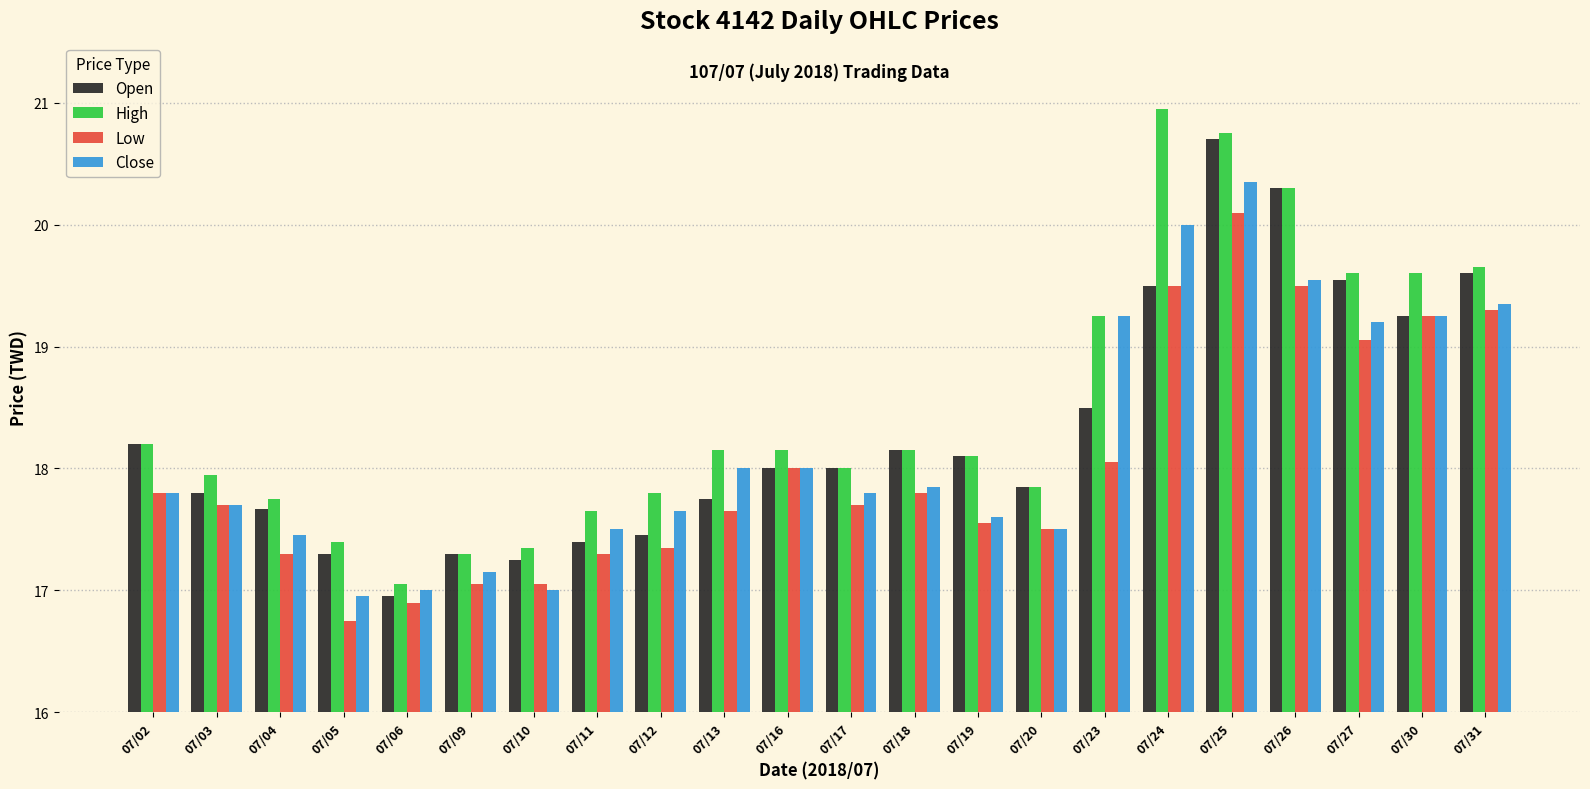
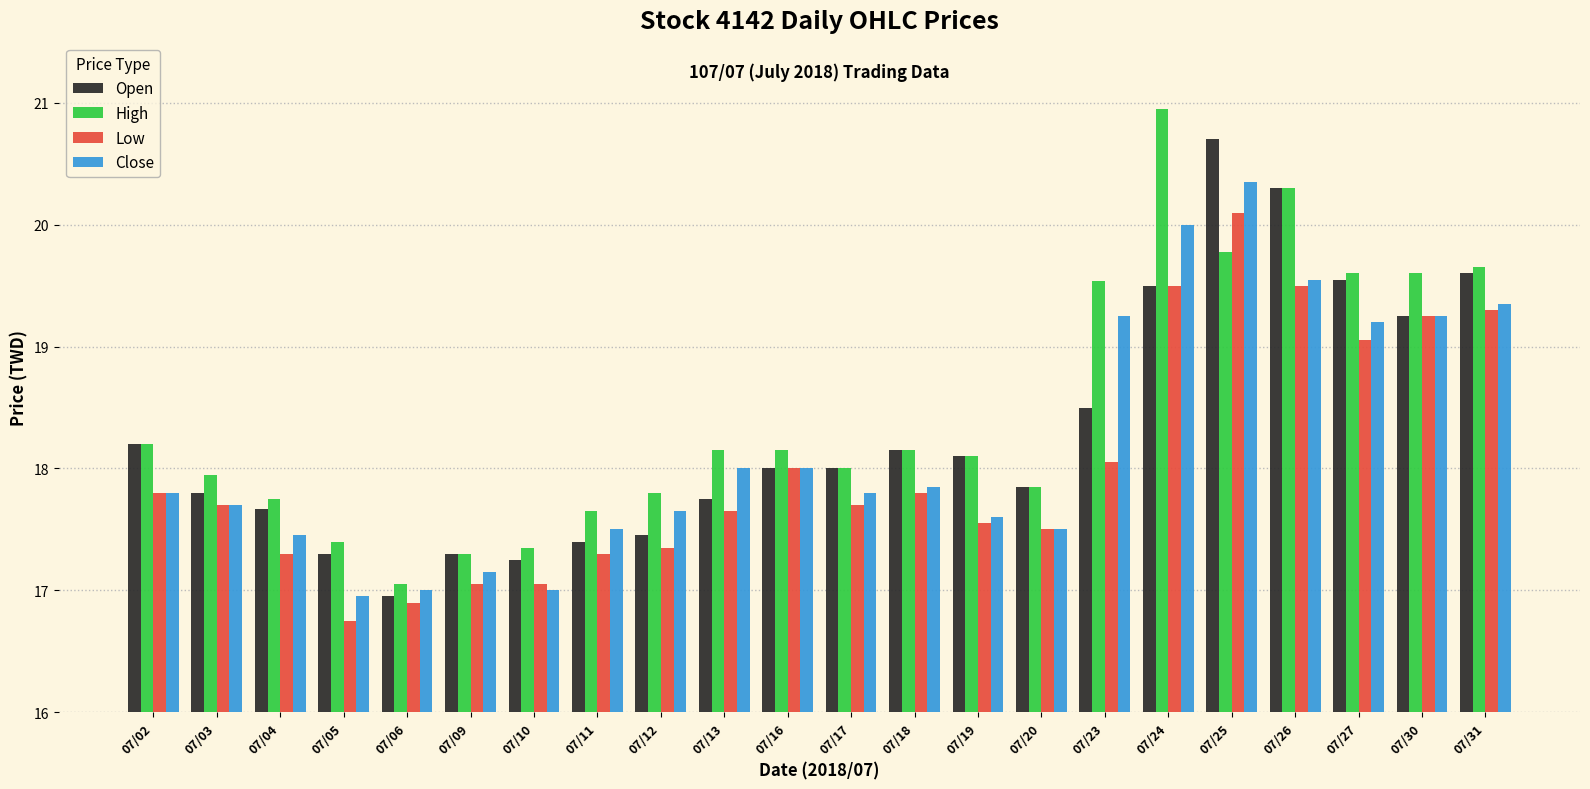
  {
    "Open": {
      "07/02": 18.20,
      "07/03": 17.80,
      "07/04": 17.67,
      "07/05": 17.30,
      "07/06": 16.95,
      "07/09": 17.30,
      "07/10": 17.25,
      "07/11": 17.40,
      "07/12": 17.45,
      "07/13": 17.75,
      "07/16": 18.00,
      "07/17": 18.00,
      "07/18": 18.15,
      "07/19": 18.10,
      "07/20": 17.85,
      "07/23": 18.50,
      "07/24": 19.50,
      "07/25": 20.70,
      "07/26": 20.30,
      "07/27": 19.55,
      "07/30": 19.25,
      "07/31": 19.60
    },
    "High": {
      "07/02": 18.20,
      "07/03": 17.95,
      "07/04": 17.75,
      "07/05": 17.40,
      "07/06": 17.05,
      "07/09": 17.30,
      "07/10": 17.35,
      "07/11": 17.65,
      "07/12": 17.80,
      "07/13": 18.15,
      "07/16": 18.15,
      "07/17": 18.00,
      "07/18": 18.15,
      "07/19": 18.10,
      "07/20": 17.85,
-     "07/23": 19.25,
+     "07/23": 19.54,
      "07/24": 20.95,
-     "07/25": 20.75,
+     "07/25": 19.78,
      "07/26": 20.30,
      "07/27": 19.60,
      "07/30": 19.60,
      "07/31": 19.65
    },
    "Low": {
      "07/02": 17.80,
      "07/03": 17.70,
      "07/04": 17.30,
      "07/05": 16.75,
      "07/06": 16.90,
      "07/09": 17.05,
      "07/10": 17.05,
      "07/11": 17.30,
      "07/12": 17.35,
      "07/13": 17.65,
      "07/16": 18.00,
      "07/17": 17.70,
      "07/18": 17.80,
      "07/19": 17.55,
      "07/20": 17.50,
      "07/23": 18.05,
      "07/24": 19.50,
      "07/25": 20.10,
      "07/26": 19.50,
      "07/27": 19.05,
      "07/30": 19.25,
      "07/31": 19.30
    },
    "Close": {
      "07/02": 17.80,
      "07/03": 17.70,
      "07/04": 17.45,
      "07/05": 16.95,
      "07/06": 17.00,
      "07/09": 17.15,
      "07/10": 17.00,
      "07/11": 17.50,
      "07/12": 17.65,
      "07/13": 18.00,
      "07/16": 18.00,
      "07/17": 17.80,
      "07/18": 17.85,
      "07/19": 17.60,
      "07/20": 17.50,
      "07/23": 19.25,
      "07/24": 20.00,
      "07/25": 20.35,
      "07/26": 19.55,
      "07/27": 19.20,
      "07/30": 19.25,
      "07/31": 19.35
    }
  }
